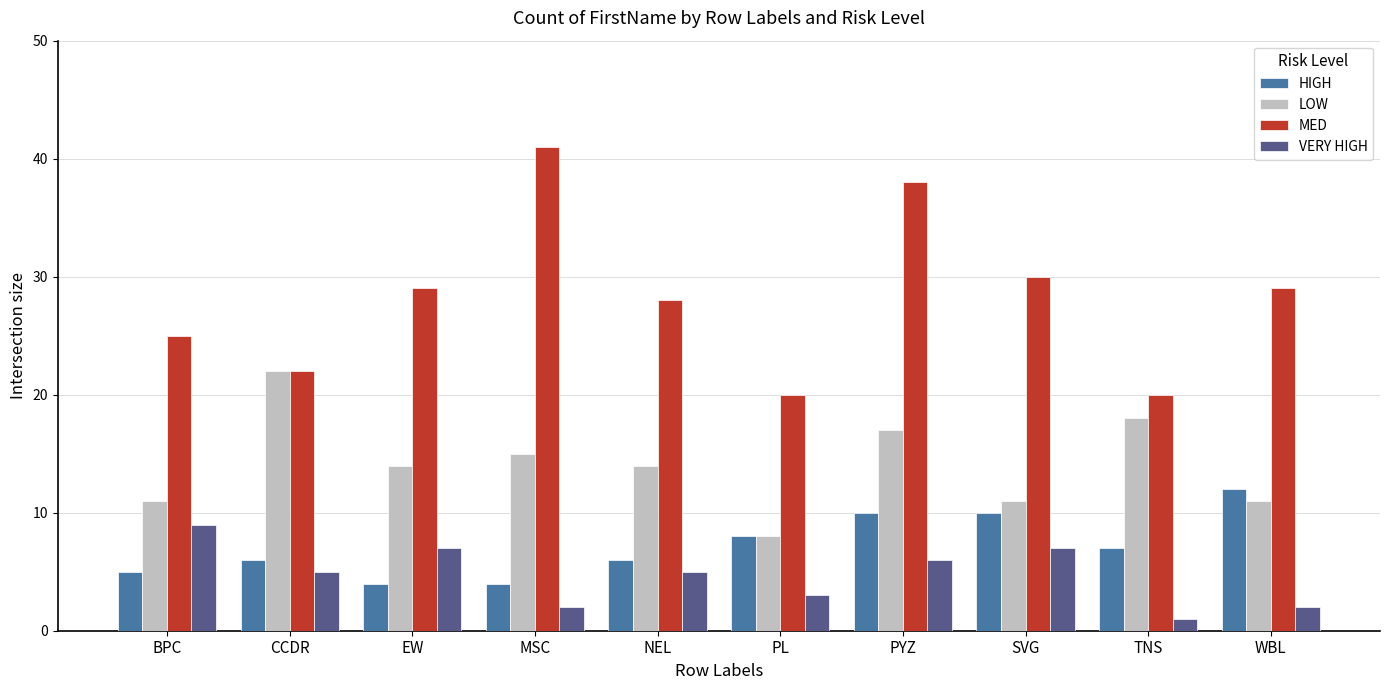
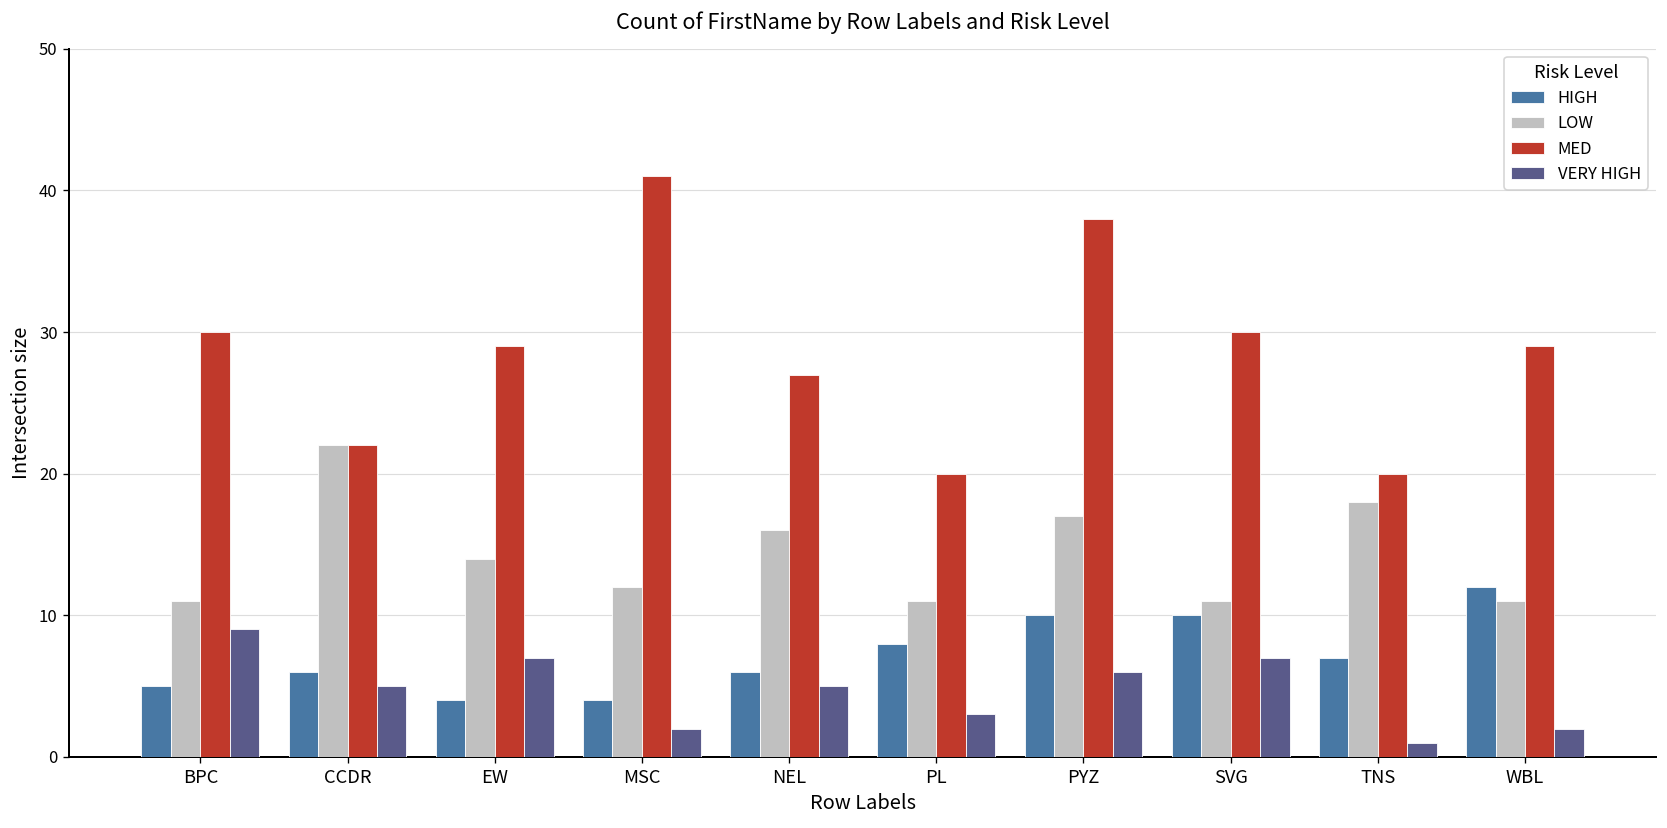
  {
    "LOW": {
      "BPC": 11,
      "CCDR": 22,
      "EW": 14,
-     "MSC": 15,
-     "NEL": 14,
-     "PL": 8,
+     "MSC": 12,
+     "NEL": 16,
+     "PL": 11,
      "PYZ": 17,
      "SVG": 11,
      "TNS": 18,
      "WBL": 11
    },
    "MED": {
-     "BPC": 25,
+     "BPC": 30,
      "CCDR": 22,
      "EW": 29,
      "MSC": 41,
-     "NEL": 28,
+     "NEL": 27,
      "PL": 20,
      "PYZ": 38,
      "SVG": 30,
      "TNS": 20,
      "WBL": 29
    }
  }
